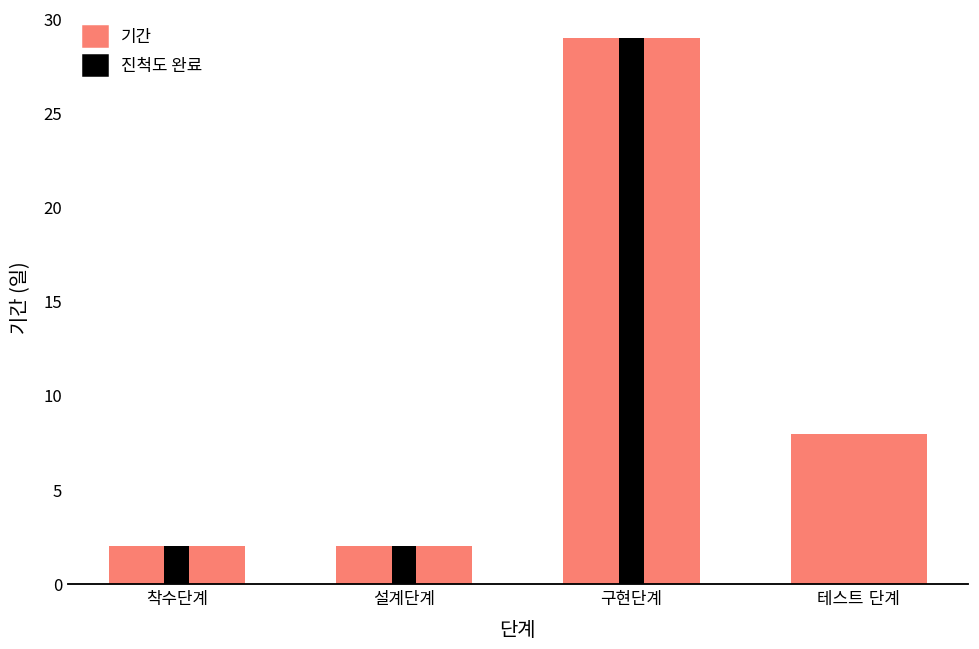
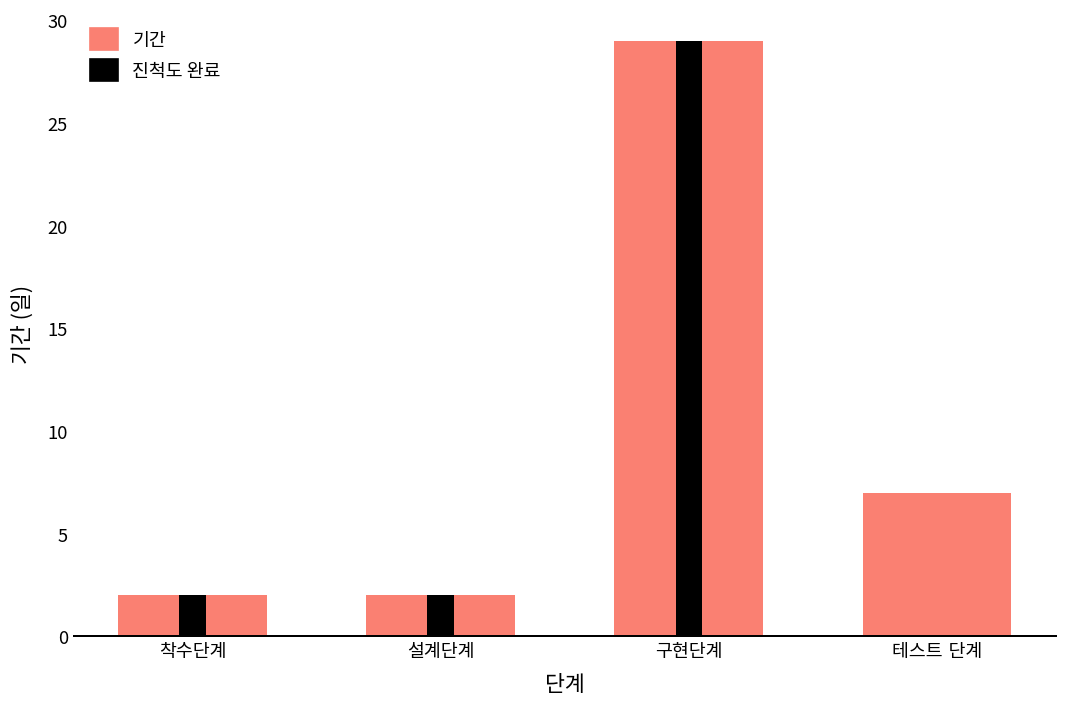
  {
    "기간": {
      "착수단계": 2,
      "설계단계": 2,
      "구현단계": 29,
-     "테스트 단계": 8
+     "테스트 단계": 7
    }
  }
